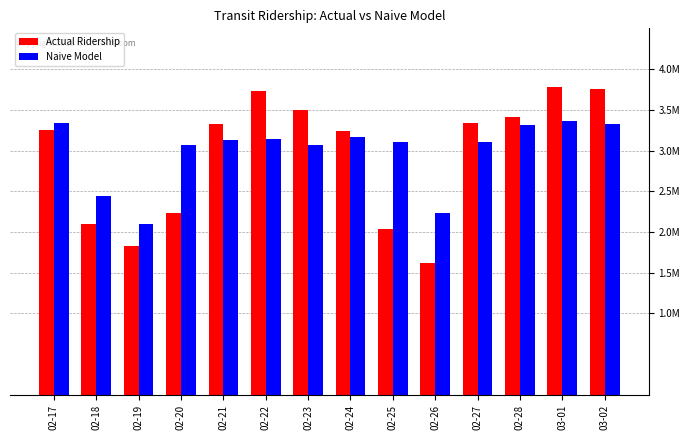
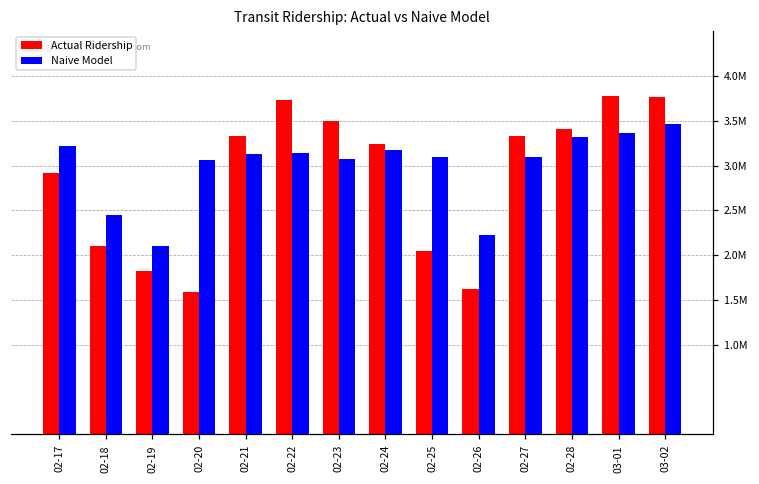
  {
    "Actual Ridership": {
-     "02-17": 3300000,
+     "02-17": 2900000,
      "02-18": 2100000,
      "02-19": 1800000,
-     "02-20": 2200000,
+     "02-20": 1600000,
      "02-21": 3300000,
      "02-22": 3700000,
      "02-23": 3500000,
      "02-24": 3200000,
      "02-25": 2000000,
      "02-26": 1600000,
      "02-27": 3300000,
      "02-28": 3400000,
      "03-01": 3800000,
      "03-02": 3800000
    },
    "Naive Model": {
-     "02-17": 3300000,
+     "02-17": 3200000,
      "02-18": 2400000,
      "02-19": 2100000,
      "02-20": 3100000,
      "02-21": 3100000,
      "02-22": 3100000,
      "02-23": 3100000,
      "02-24": 3200000,
      "02-25": 3100000,
      "02-26": 2200000,
      "02-27": 3100000,
      "02-28": 3300000,
      "03-01": 3400000,
-     "03-02": 3300000
+     "03-02": 3500000
    }
  }
